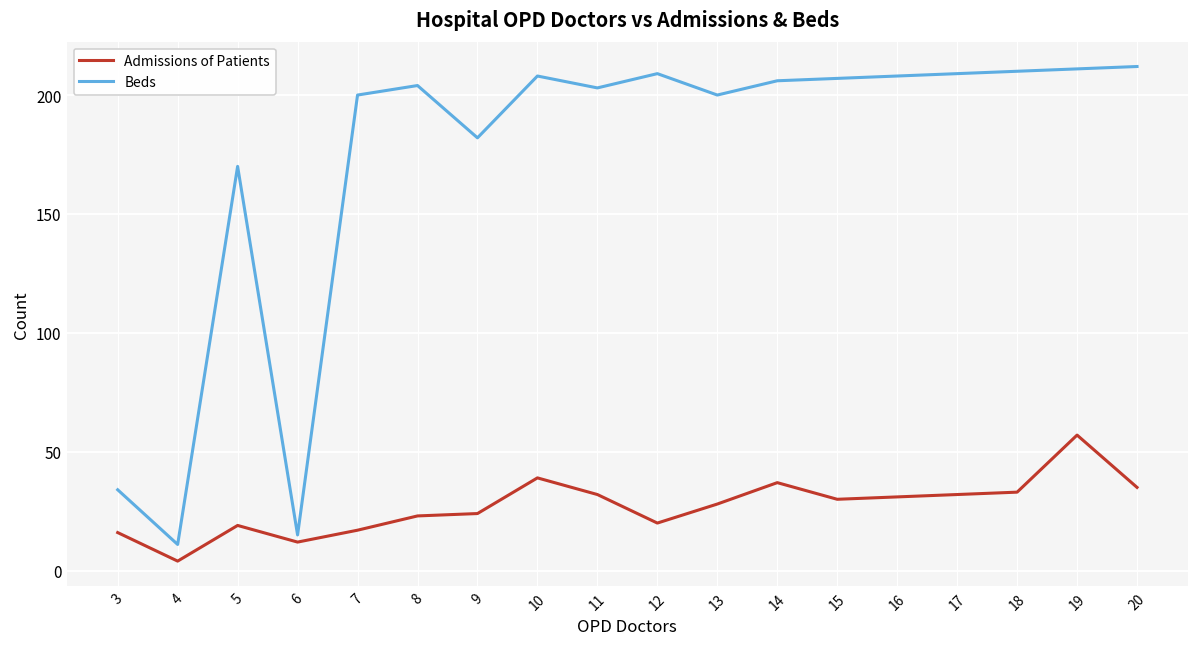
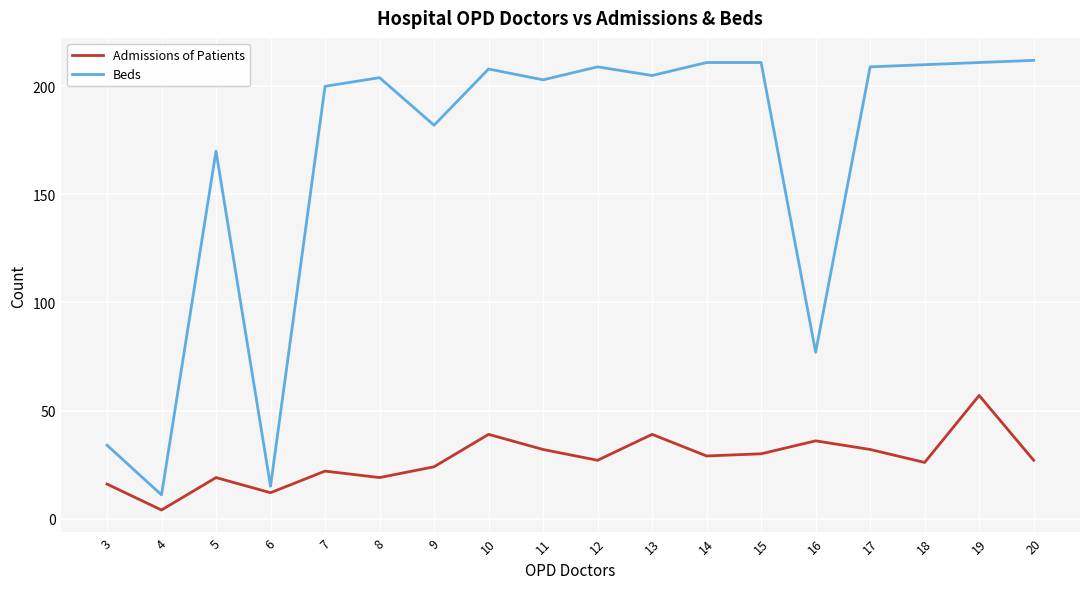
  {
    "Admissions of Patients": {
      "3": 16,
      "4": 4,
      "5": 19,
      "6": 12,
-     "7": 17,
-     "8": 23,
+     "7": 22,
+     "8": 19,
      "9": 24,
      "10": 39,
      "11": 32,
-     "12": 20,
-     "13": 28,
-     "14": 37,
+     "12": 27,
+     "13": 39,
+     "14": 29,
      "15": 30,
-     "16": 31,
+     "16": 36,
      "17": 32,
-     "18": 33,
+     "18": 26,
      "19": 57,
-     "20": 35
+     "20": 27
    },
    "Beds": {
      "3": 34,
      "4": 11,
      "5": 170,
      "6": 15,
      "7": 200,
      "8": 204,
      "9": 182,
      "10": 208,
      "11": 203,
      "12": 209,
-     "13": 200,
-     "14": 206,
-     "15": 207,
-     "16": 208,
+     "13": 205,
+     "14": 211,
+     "15": 211,
+     "16": 77,
      "17": 209,
      "18": 210,
      "19": 211,
      "20": 212
    }
  }
